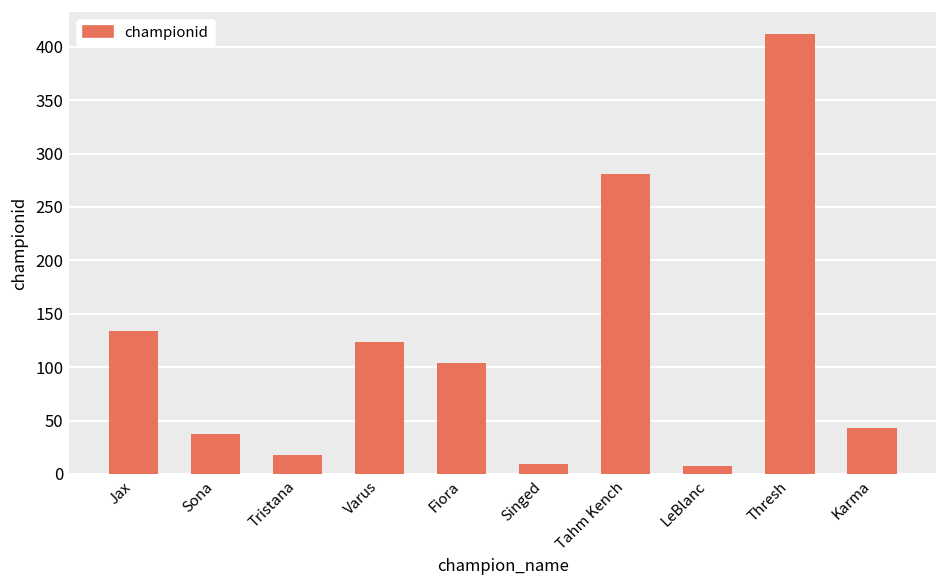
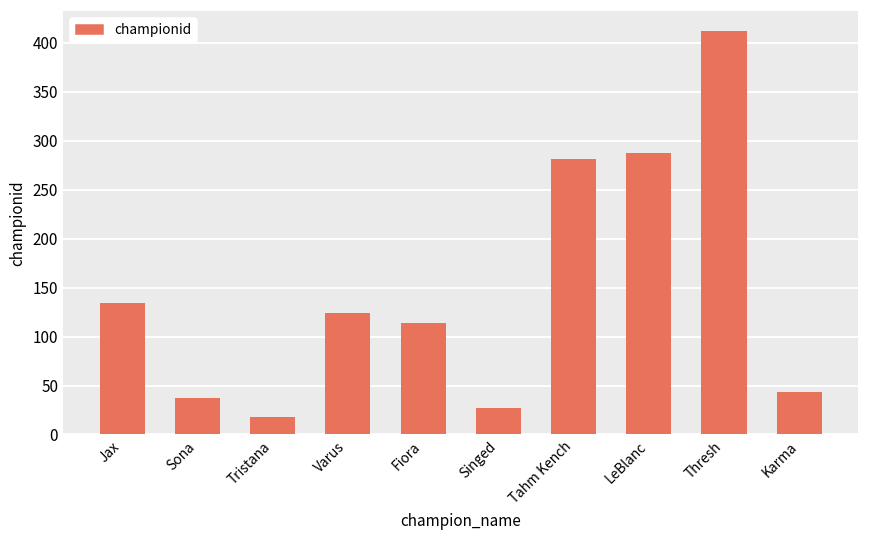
  {
    "Jax": 130,
    "Sona": 40,
    "Tristana": 20,
    "Varus": 120,
-   "Fiora": 100,
-   "Singed": 10,
+   "Fiora": 110,
+   "Singed": 30,
    "Tahm Kench": 280,
-   "LeBlanc": 10,
+   "LeBlanc": 290,
    "Thresh": 410,
    "Karma": 40
  }
